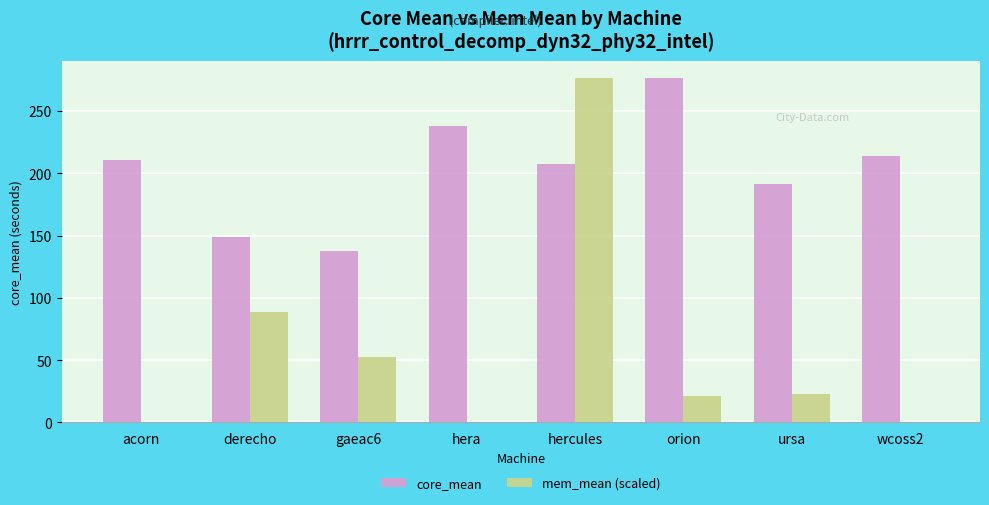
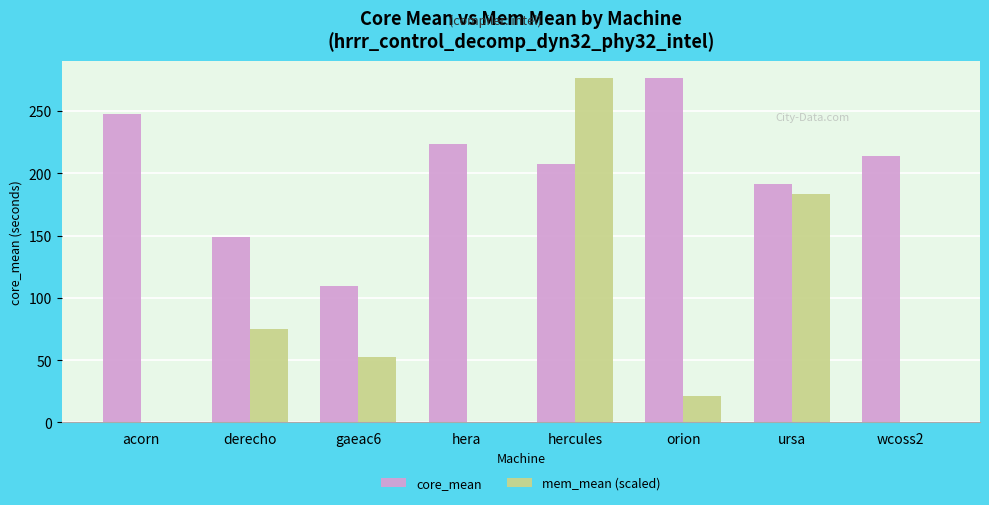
  {
    "core_mean": {
-     "acorn": 210,
+     "acorn": 247,
      "derecho": 149,
-     "gaeac6": 137,
-     "hera": 238,
+     "gaeac6": 109,
+     "hera": 224,
      "hercules": 207,
      "orion": 276,
      "ursa": 191,
      "wcoss2": 214
    },
    "mem_mean (scaled)": {
-     "derecho": 89,
+     "derecho": 75,
      "gaeac6": 53,
      "hercules": 276,
      "orion": 21,
-     "ursa": 23
+     "ursa": 183
    }
  }
